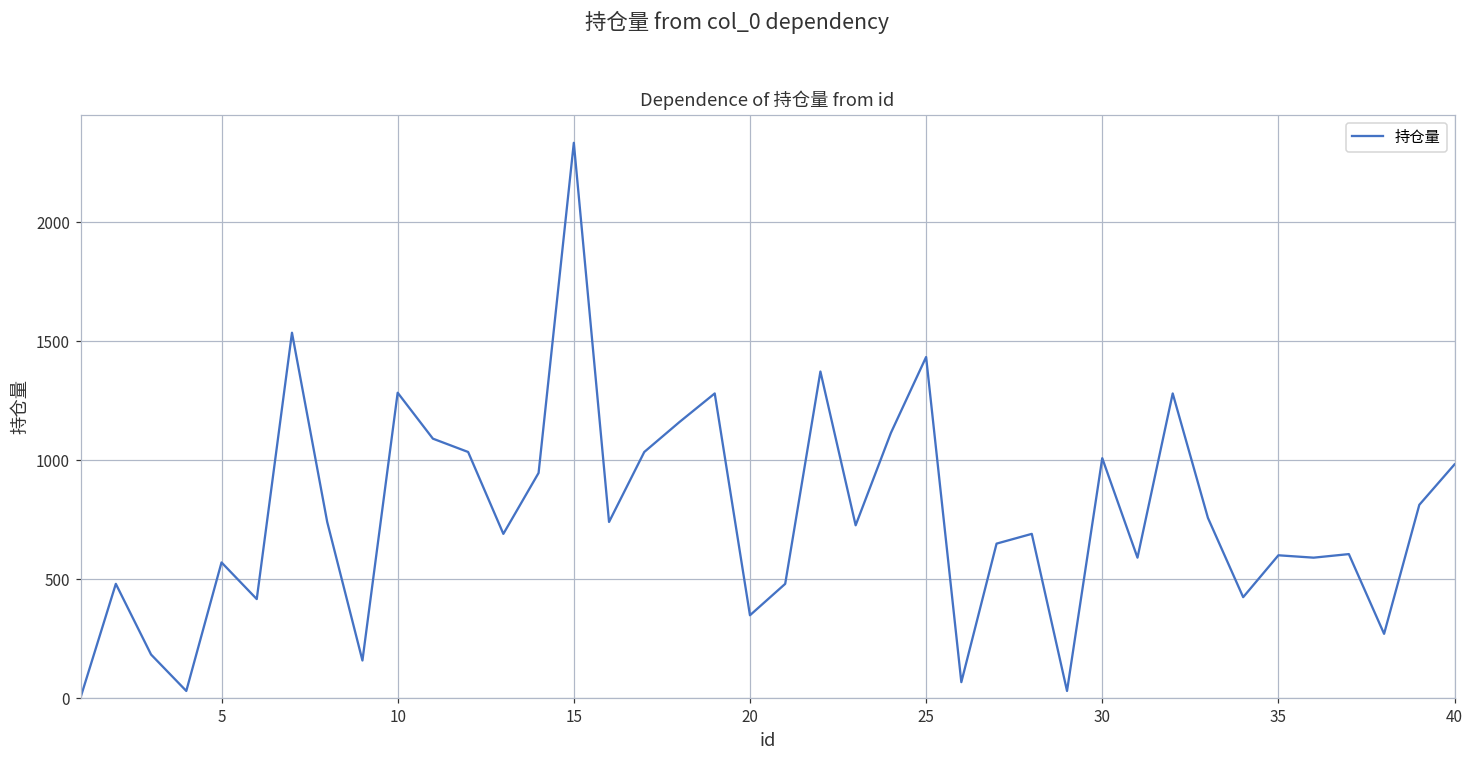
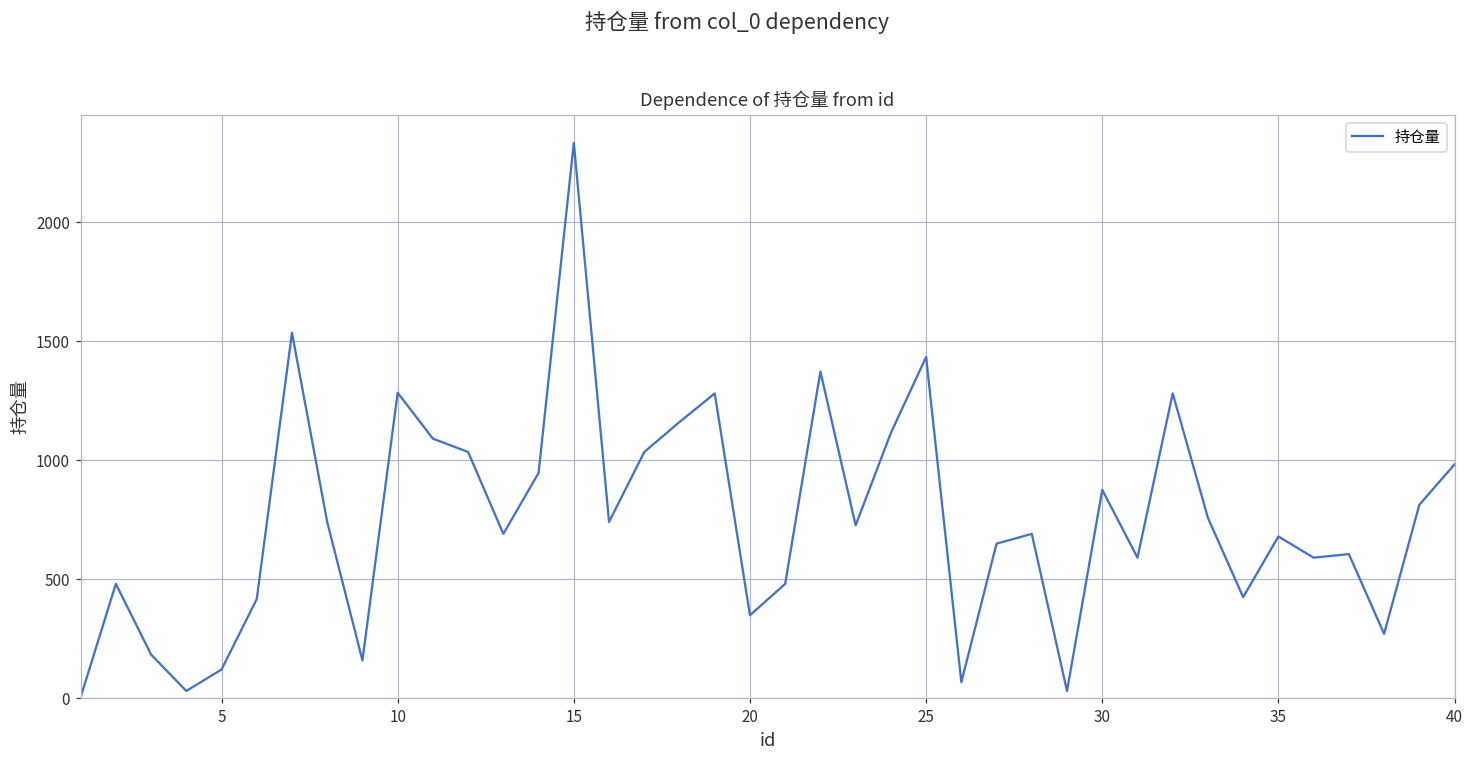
  {
-   "5": 570,
+   "5": 120,
    "10": 1280,
    "15": 2330,
    "20": 350,
    "25": 1430,
-   "30": 1010,
-   "35": 600,
+   "30": 880,
+   "35": 680,
    "40": 980
  }
